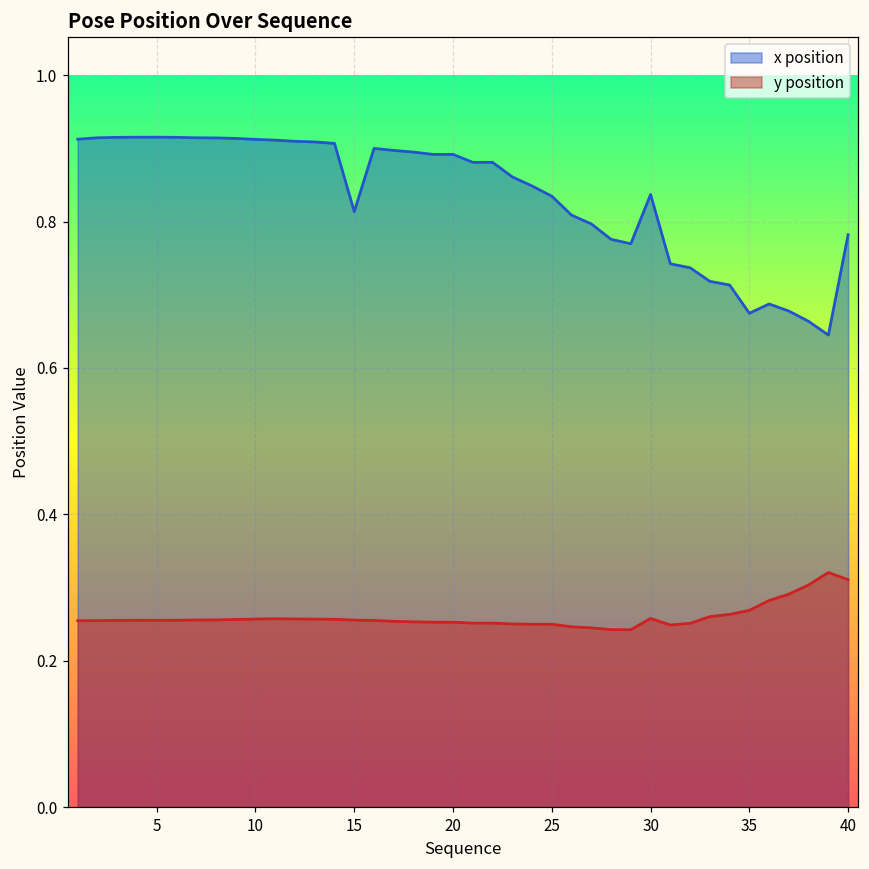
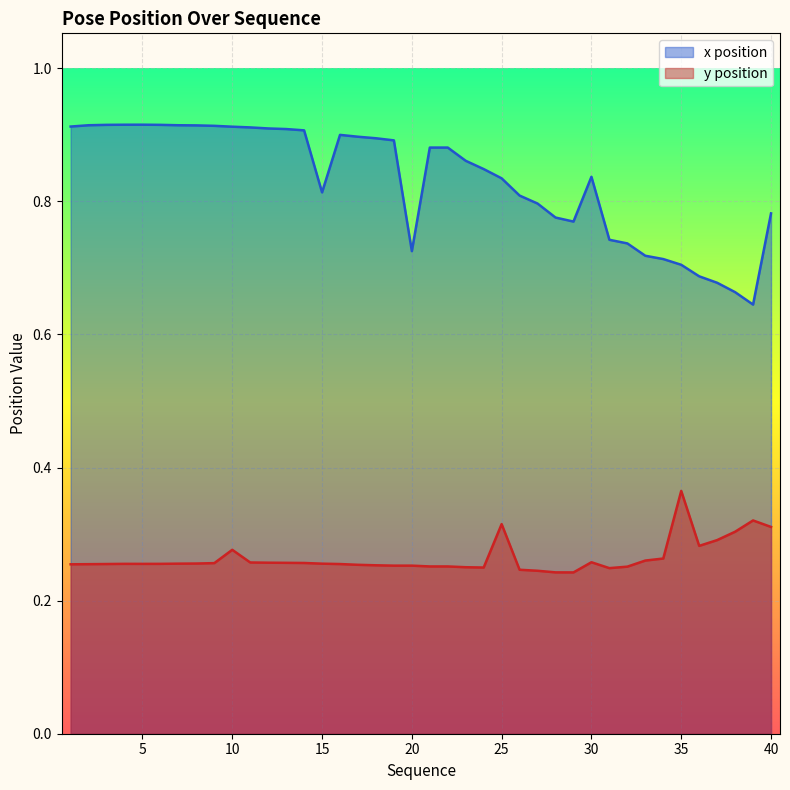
  {
    "x position": {
      "5": 0.92,
      "10": 0.91,
      "15": 0.81,
-     "20": 0.89,
+     "20": 0.73,
      "25": 0.83,
      "30": 0.84,
-     "35": 0.67,
+     "35": 0.70,
      "40": 0.78
    },
    "y position": {
      "5": 0.26,
-     "10": 0.26,
+     "10": 0.28,
      "15": 0.26,
      "20": 0.25,
-     "25": 0.25,
+     "25": 0.32,
      "30": 0.26,
-     "35": 0.27,
+     "35": 0.36,
      "40": 0.31
    }
  }
